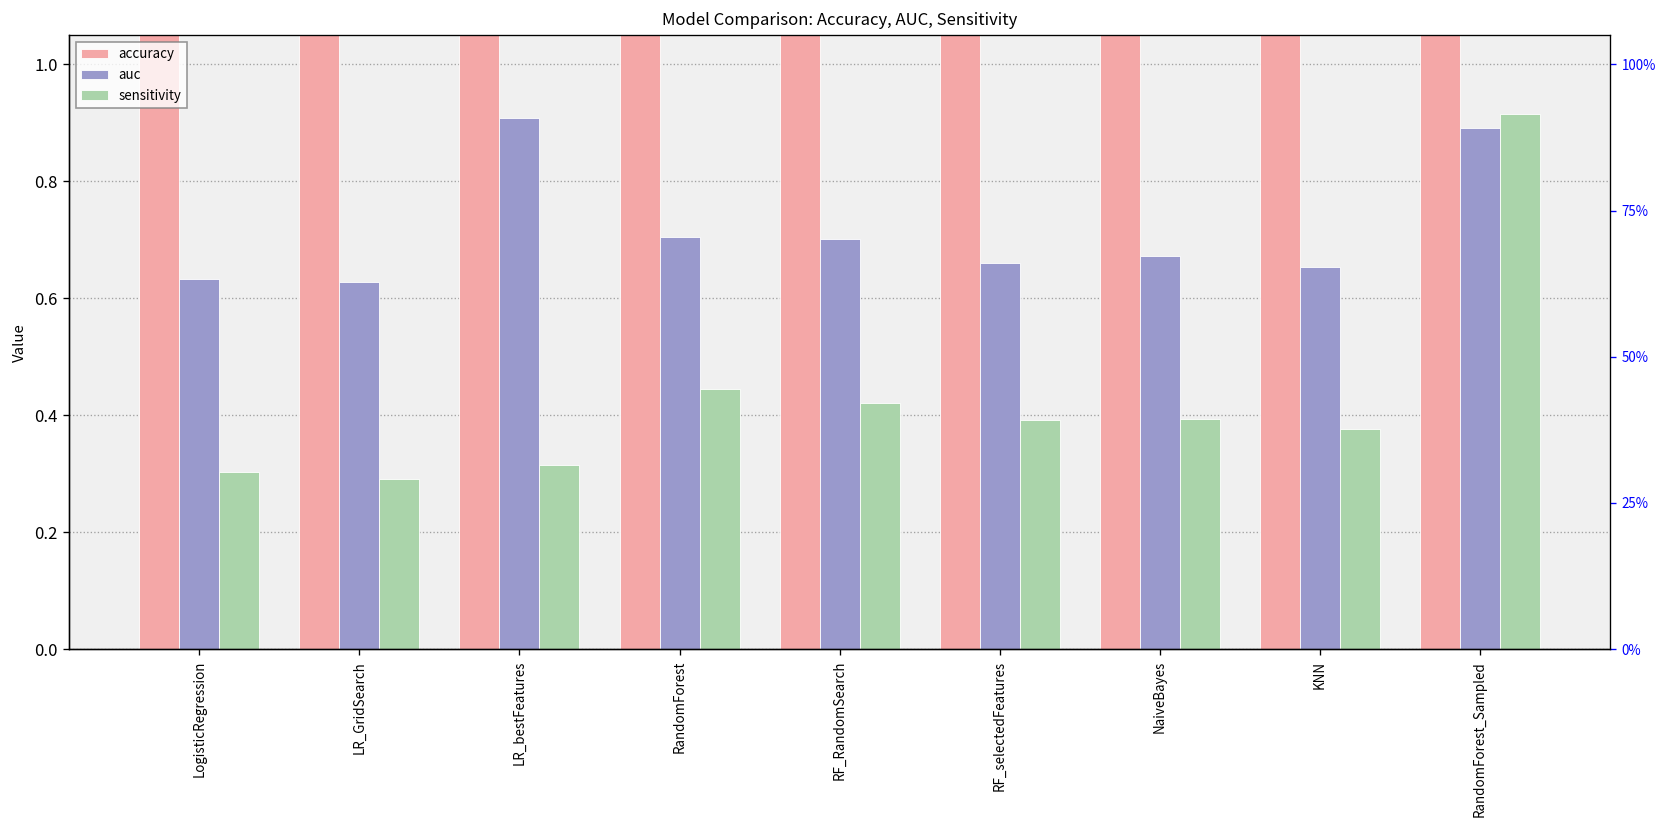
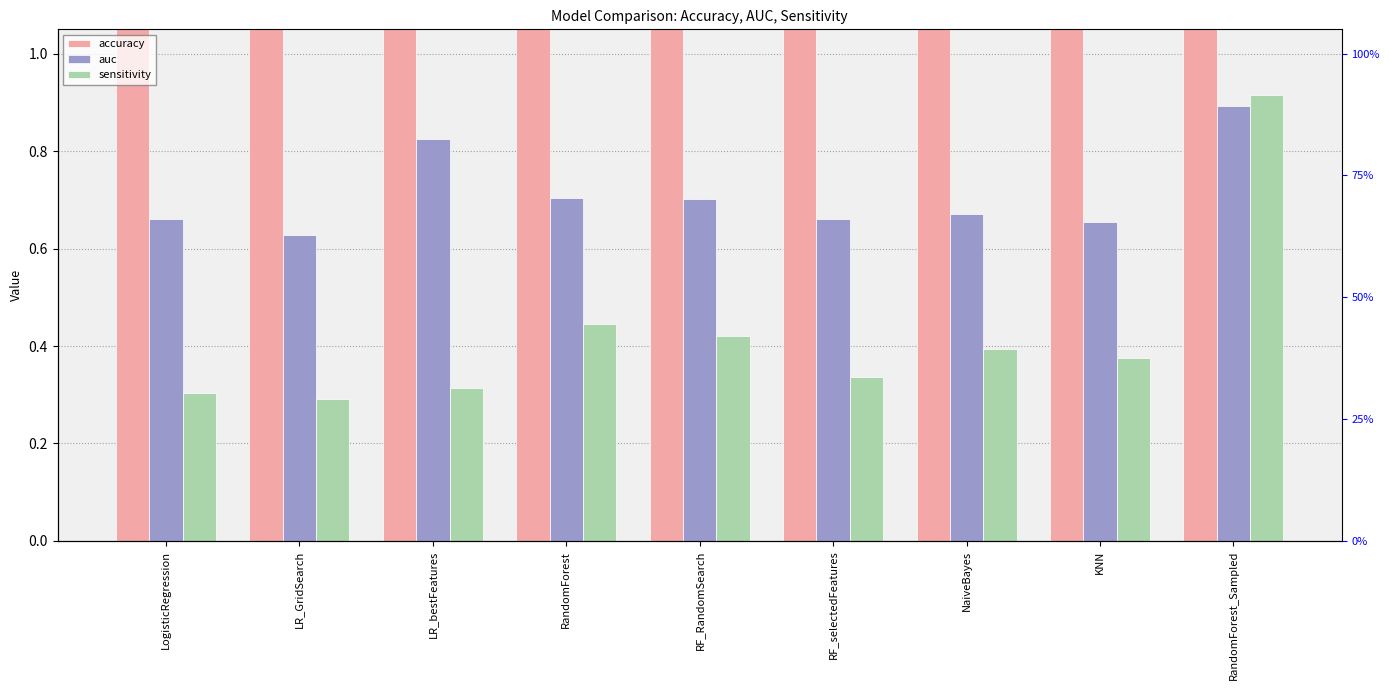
  {
    "auc": {
-     "LogisticRegression": 0.63,
+     "LogisticRegression": 0.66,
      "LR_GridSearch": 0.63,
-     "LR_bestFeatures": 0.91,
+     "LR_bestFeatures": 0.82,
      "RandomForest": 0.70,
      "RF_RandomSearch": 0.70,
      "RF_selectedFeatures": 0.66,
      "NaiveBayes": 0.67,
      "KNN": 0.65,
      "RandomForest_Sampled": 0.89
    },
    "sensitivity": {
      "LogisticRegression": 0.30,
      "LR_GridSearch": 0.29,
      "LR_bestFeatures": 0.31,
      "RandomForest": 0.44,
      "RF_RandomSearch": 0.42,
-     "RF_selectedFeatures": 0.39,
+     "RF_selectedFeatures": 0.34,
      "NaiveBayes": 0.39,
      "KNN": 0.38,
      "RandomForest_Sampled": 0.91
    }
  }
